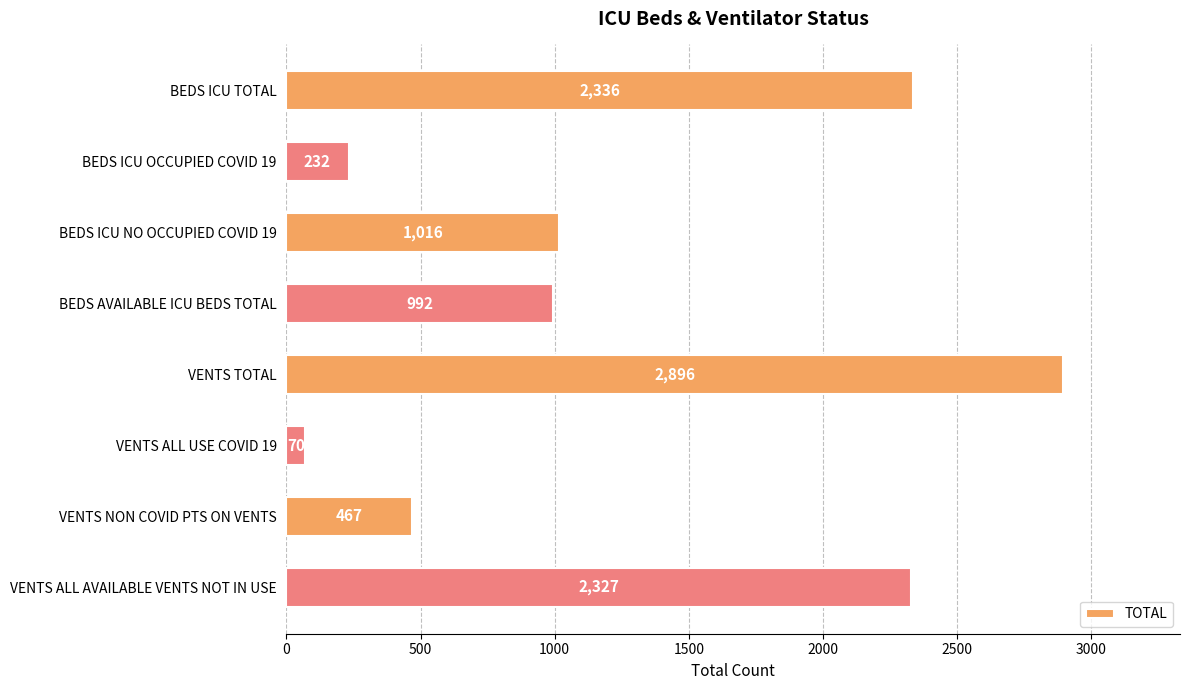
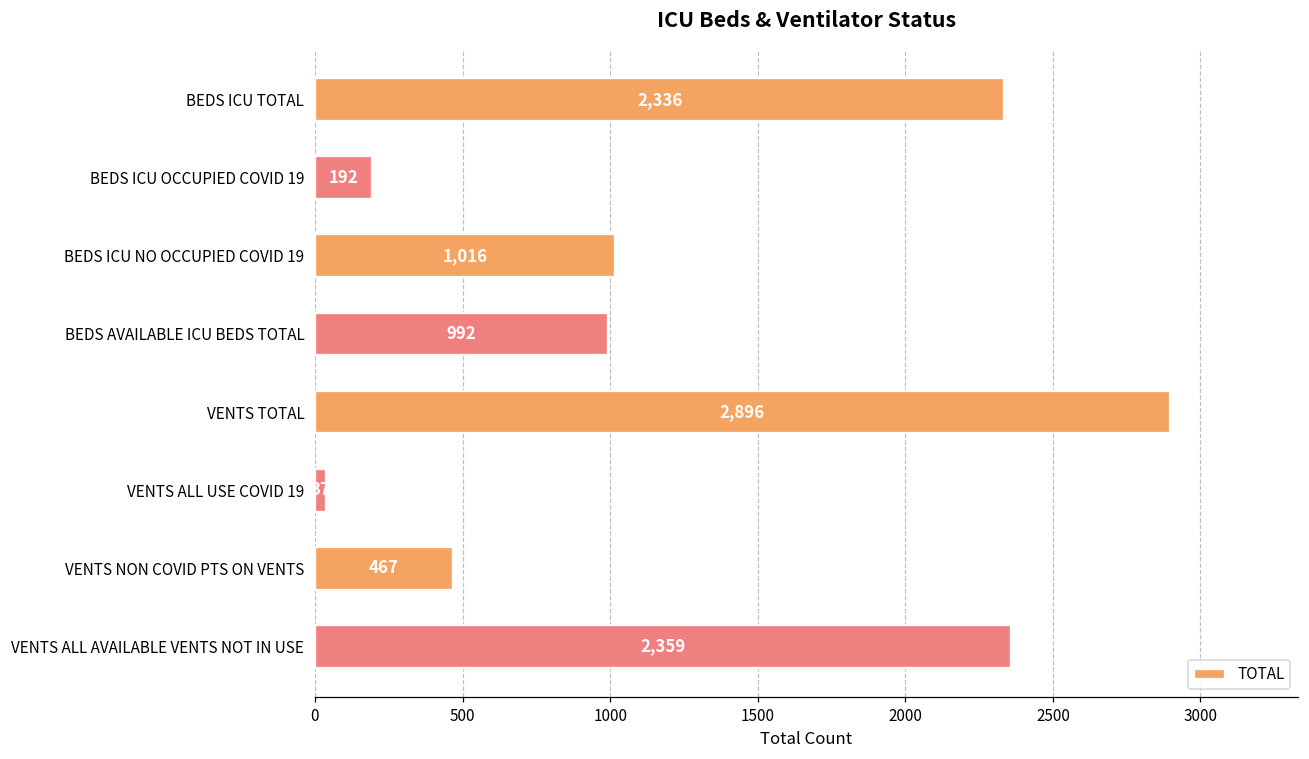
  {
    "BEDS ICU TOTAL": "2,336",
-   "BEDS ICU OCCUPIED COVID 19": "232",
+   "BEDS ICU OCCUPIED COVID 19": "192",
    "BEDS ICU NO OCCUPIED COVID 19": "1,016",
    "BEDS AVAILABLE ICU BEDS TOTAL": "992",
    "VENTS TOTAL": "2,896",
-   "VENTS ALL USE COVID 19": "70",
+   "VENTS ALL USE COVID 19": "40",
    "VENTS NON COVID PTS ON VENTS": "467",
-   "VENTS ALL AVAILABLE VENTS NOT IN USE": "2,327"
+   "VENTS ALL AVAILABLE VENTS NOT IN USE": "2,359"
  }
